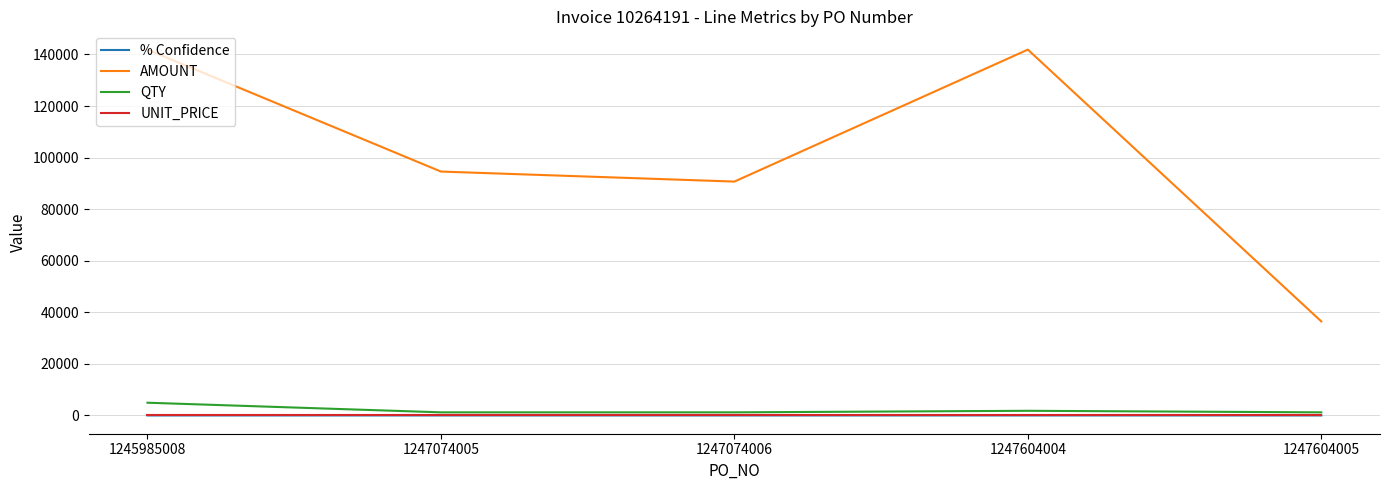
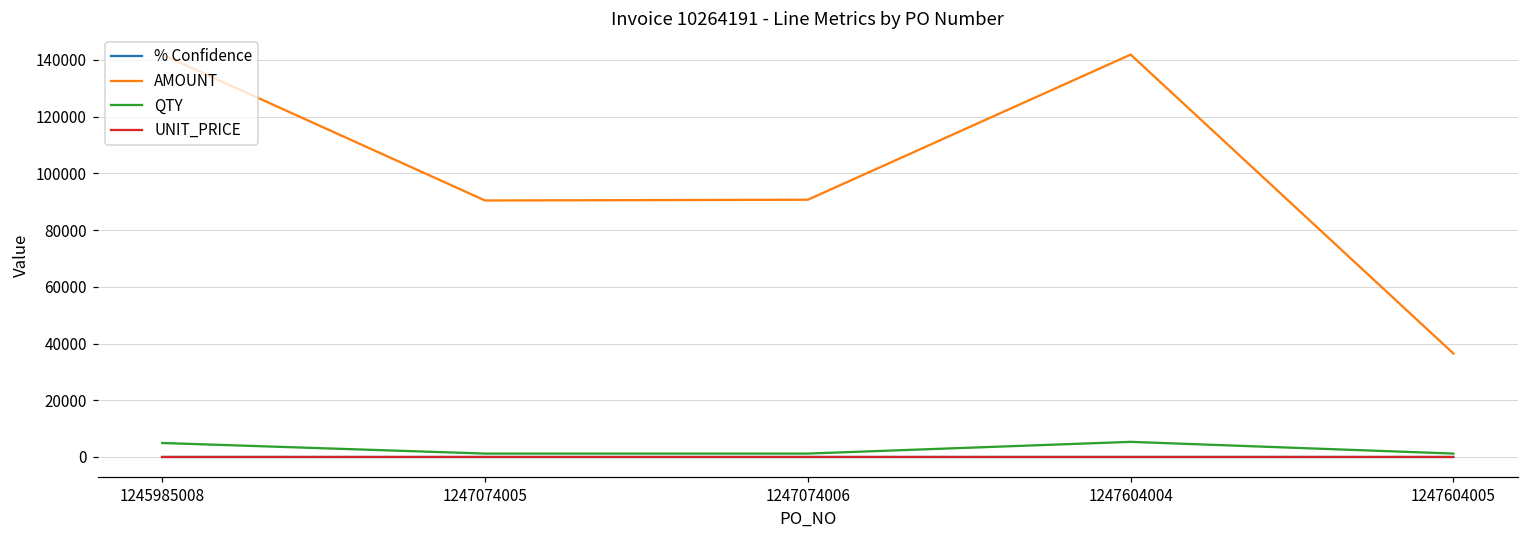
  {
    "UNIT_PRICE": {
      "1245985008": 0,
      "1247074005": 0,
      "1247074006": 0,
      "1247604004": 0,
      "1247604005": 0
    },
    "AMOUNT": {
-     "1247074005": 95000,
+     "1247074005": 90000,
      "1247074006": 91000,
      "1247604004": 142000,
      "1247604005": 36000
    },
    "QTY": {
      "1245985008": 5000,
      "1247074005": 1000,
      "1247074006": 1000,
-     "1247604004": 2000,
+     "1247604004": 5000,
      "1247604005": 1000
    }
  }
